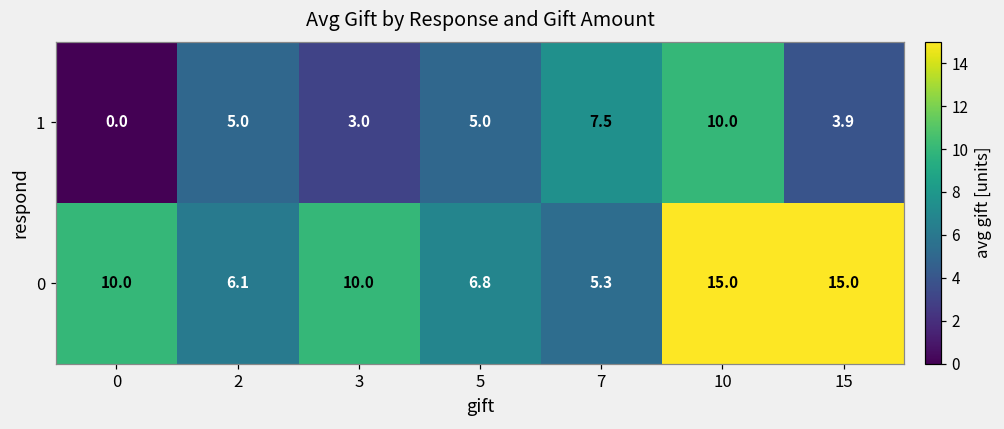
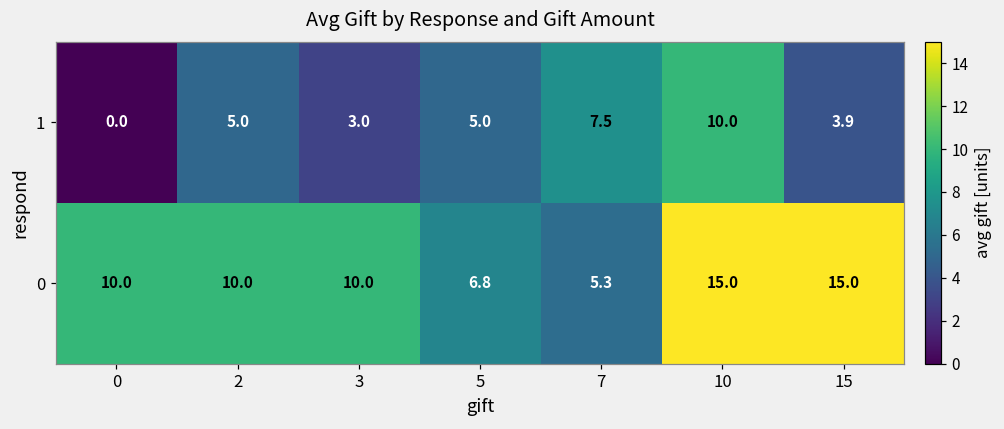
  {
    "1": {
      "0": 0.0,
      "2": 5.0,
      "3": 3.0,
      "5": 5.0,
      "7": 7.5,
      "10": 10.0,
      "15": 3.9
    },
    "0": {
      "0": 10.0,
-     "2": 6.1,
+     "2": 10.0,
      "3": 10.0,
      "5": 6.8,
      "7": 5.3,
      "10": 15.0,
      "15": 15.0
    }
  }
